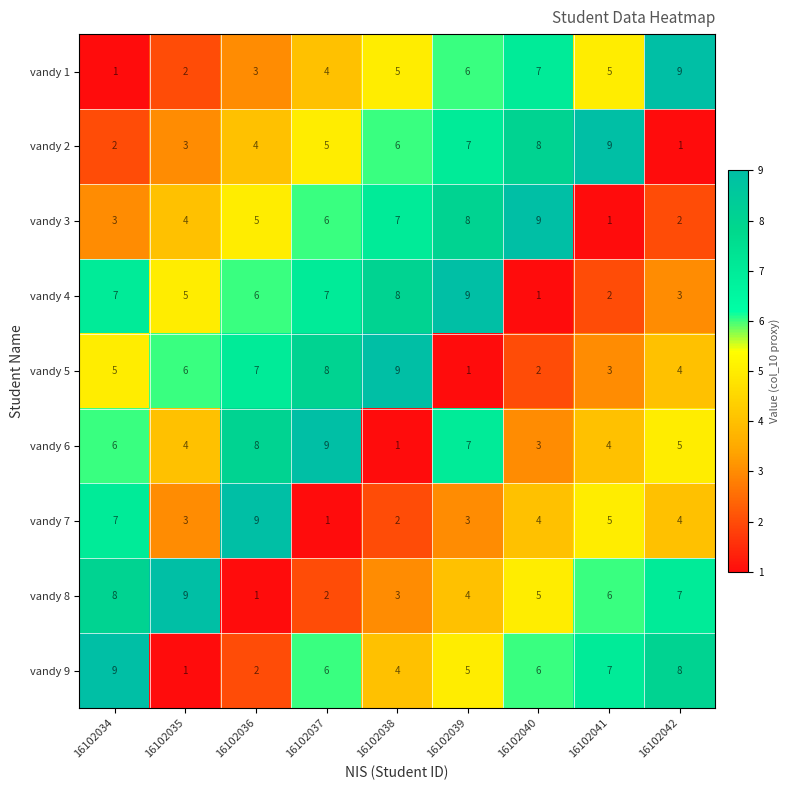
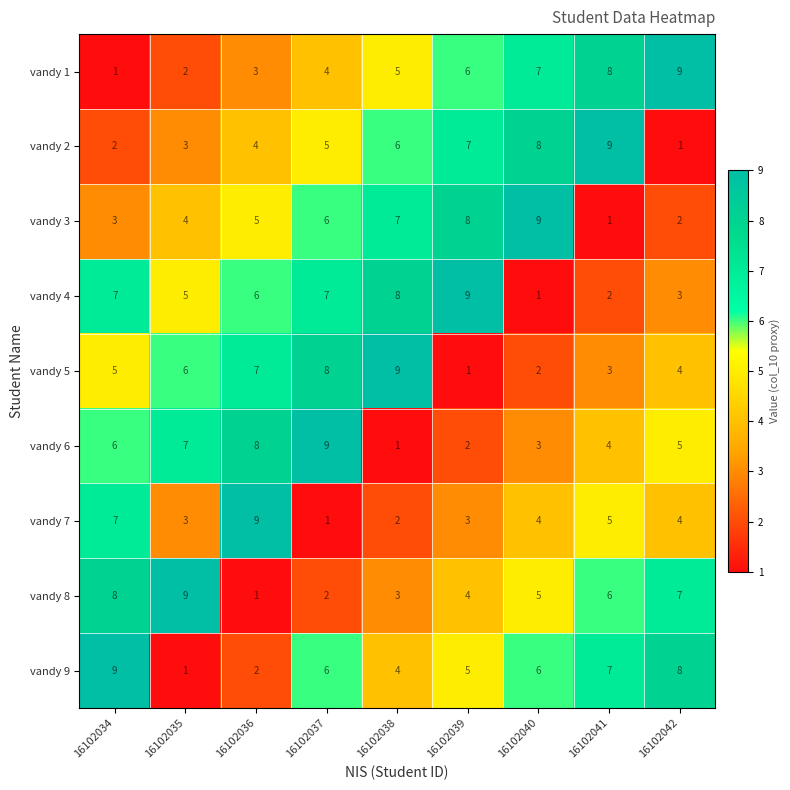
  {
    "vandy 1": {
      "16102034": 1,
      "16102035": 2,
      "16102036": 3,
      "16102037": 4,
      "16102038": 5,
      "16102039": 6,
      "16102040": 7,
-     "16102041": 5,
+     "16102041": 8,
      "16102042": 9
    },
    "vandy 2": {
      "16102034": 2,
      "16102035": 3,
      "16102036": 4,
      "16102037": 5,
      "16102038": 6,
      "16102039": 7,
      "16102040": 8,
      "16102041": 9,
      "16102042": 1
    },
    "vandy 3": {
      "16102034": 3,
      "16102035": 4,
      "16102036": 5,
      "16102037": 6,
      "16102038": 7,
      "16102039": 8,
      "16102040": 9,
      "16102041": 1,
      "16102042": 2
    },
    "vandy 4": {
      "16102034": 7,
      "16102035": 5,
      "16102036": 6,
      "16102037": 7,
      "16102038": 8,
      "16102039": 9,
      "16102040": 1,
      "16102041": 2,
      "16102042": 3
    },
    "vandy 5": {
      "16102034": 5,
      "16102035": 6,
      "16102036": 7,
      "16102037": 8,
      "16102038": 9,
      "16102039": 1,
      "16102040": 2,
      "16102041": 3,
      "16102042": 4
    },
    "vandy 6": {
      "16102034": 6,
-     "16102035": 4,
+     "16102035": 7,
      "16102036": 8,
      "16102037": 9,
      "16102038": 1,
-     "16102039": 7,
+     "16102039": 2,
      "16102040": 3,
      "16102041": 4,
      "16102042": 5
    },
    "vandy 7": {
      "16102034": 7,
      "16102035": 3,
      "16102036": 9,
      "16102037": 1,
      "16102038": 2,
      "16102039": 3,
      "16102040": 4,
      "16102041": 5,
      "16102042": 4
    },
    "vandy 8": {
      "16102034": 8,
      "16102035": 9,
      "16102036": 1,
      "16102037": 2,
      "16102038": 3,
      "16102039": 4,
      "16102040": 5,
      "16102041": 6,
      "16102042": 7
    },
    "vandy 9": {
      "16102034": 9,
      "16102035": 1,
      "16102036": 2,
      "16102037": 6,
      "16102038": 4,
      "16102039": 5,
      "16102040": 6,
      "16102041": 7,
      "16102042": 8
    }
  }
